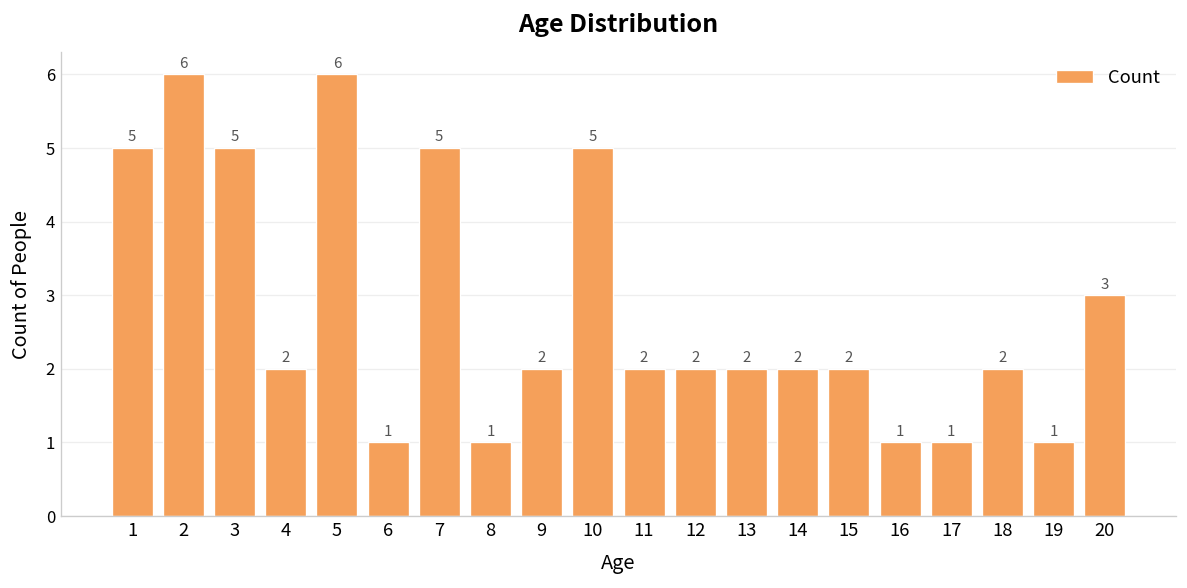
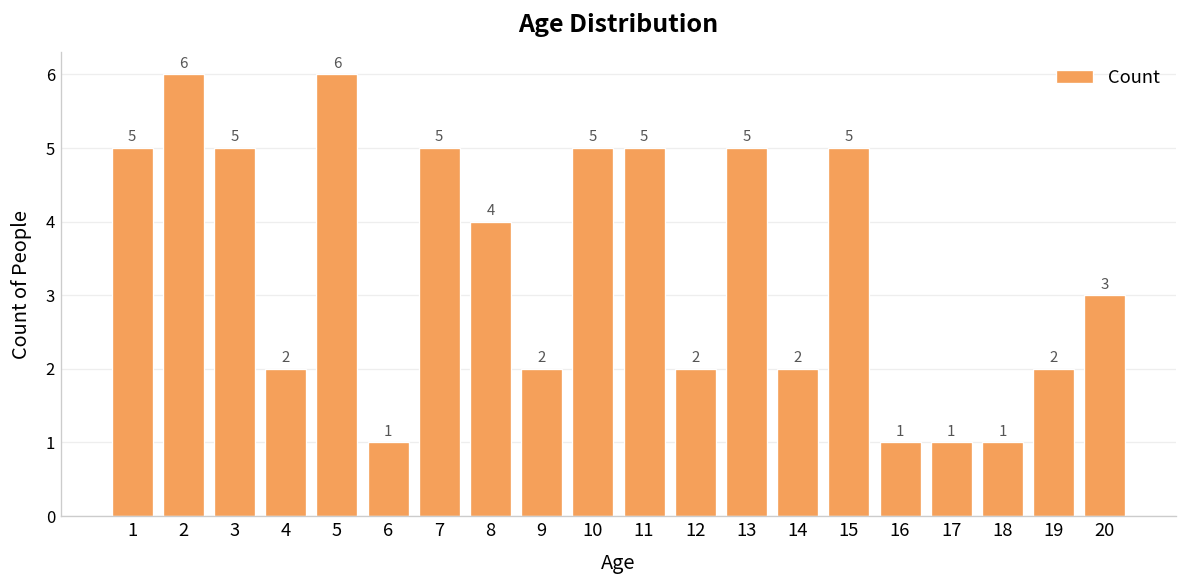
  {
    "1": 5,
    "2": 6,
    "3": 5,
    "4": 2,
    "5": 6,
    "6": 1,
    "7": 5,
-   "8": 1,
+   "8": 4,
    "9": 2,
    "10": 5,
-   "11": 2,
+   "11": 5,
    "12": 2,
-   "13": 2,
+   "13": 5,
    "14": 2,
-   "15": 2,
+   "15": 5,
    "16": 1,
    "17": 1,
-   "18": 2,
-   "19": 1,
+   "18": 1,
+   "19": 2,
    "20": 3
  }
